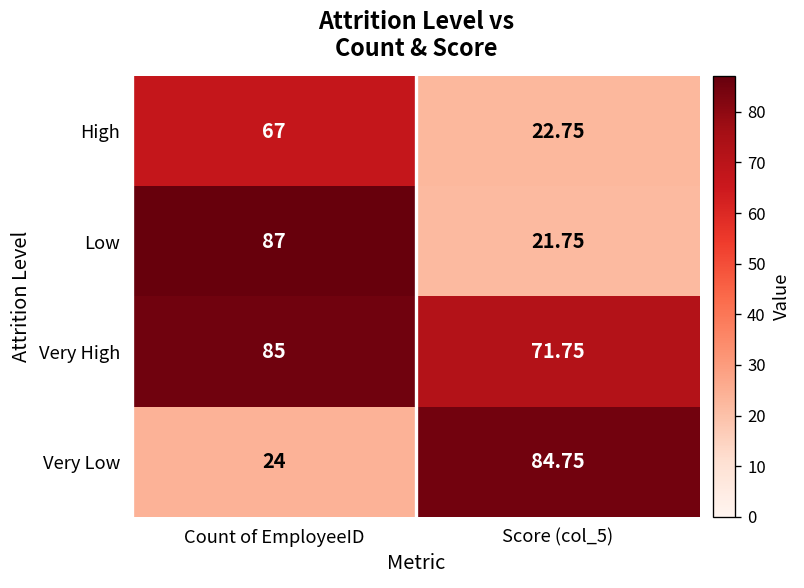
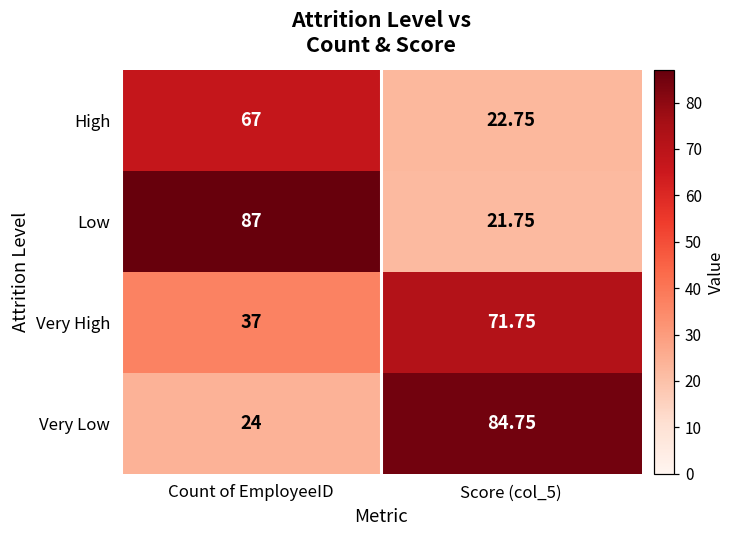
  {
    "High": {
      "Count of EmployeeID": 67,
      "Score (col_5)": 22.75
    },
    "Low": {
      "Count of EmployeeID": 87,
      "Score (col_5)": 21.75
    },
    "Very High": {
-     "Count of EmployeeID": 85,
+     "Count of EmployeeID": 37,
      "Score (col_5)": 71.75
    },
    "Very Low": {
      "Count of EmployeeID": 24,
      "Score (col_5)": 84.75
    }
  }
